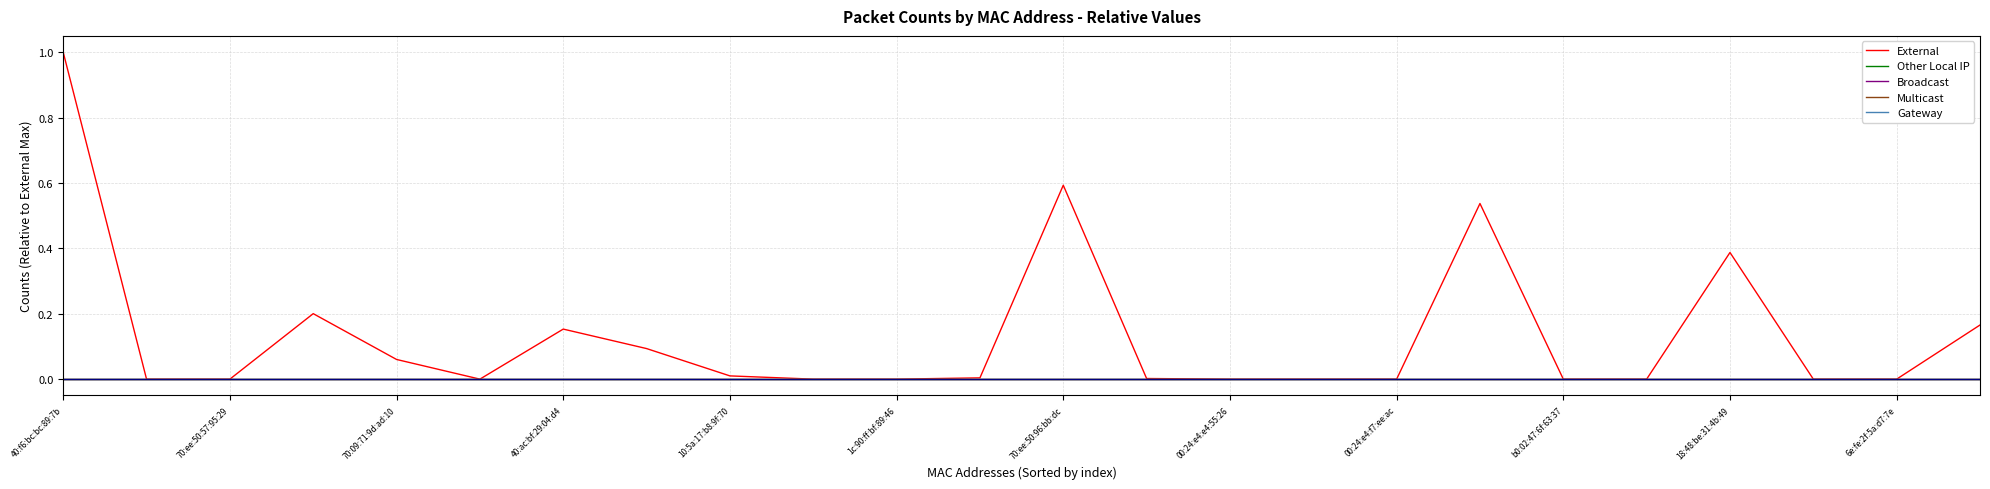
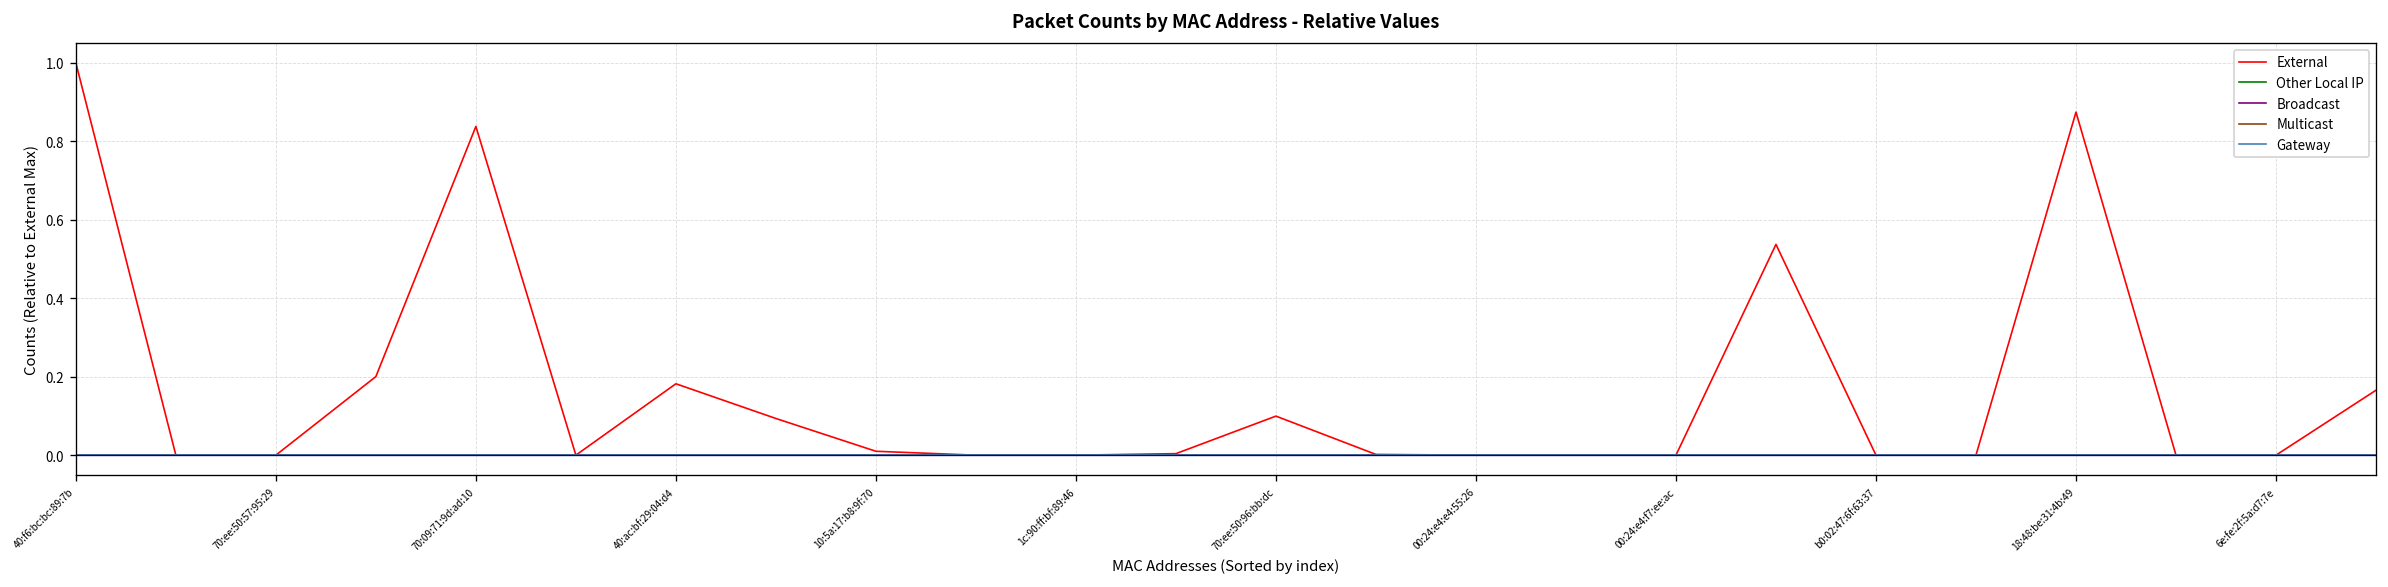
  {
    "External": {
      "40:f6:bc:bc:89:7b": 1.00,
-     "70:09:71:9d:ad:10": 0.06,
-     "40:ac:bf:29:04:d4": 0.15,
+     "70:09:71:9d:ad:10": 0.84,
+     "40:ac:bf:29:04:d4": 0.18,
      "10:5a:17:b8:9f:70": 0.01,
-     "70:ee:50:96:bb:dc": 0.59,
-     "18:48:be:31:4b:49": 0.39
+     "70:ee:50:96:bb:dc": 0.10,
+     "18:48:be:31:4b:49": 0.87
    },
    "Gateway": {
      "40:f6:bc:bc:89:7b": 0.00,
      "70:09:71:9d:ad:10": 0.00,
      "40:ac:bf:29:04:d4": 0.00,
      "10:5a:17:b8:9f:70": 0.00,
      "70:ee:50:96:bb:dc": 0.00,
      "18:48:be:31:4b:49": 0.00
    }
  }
